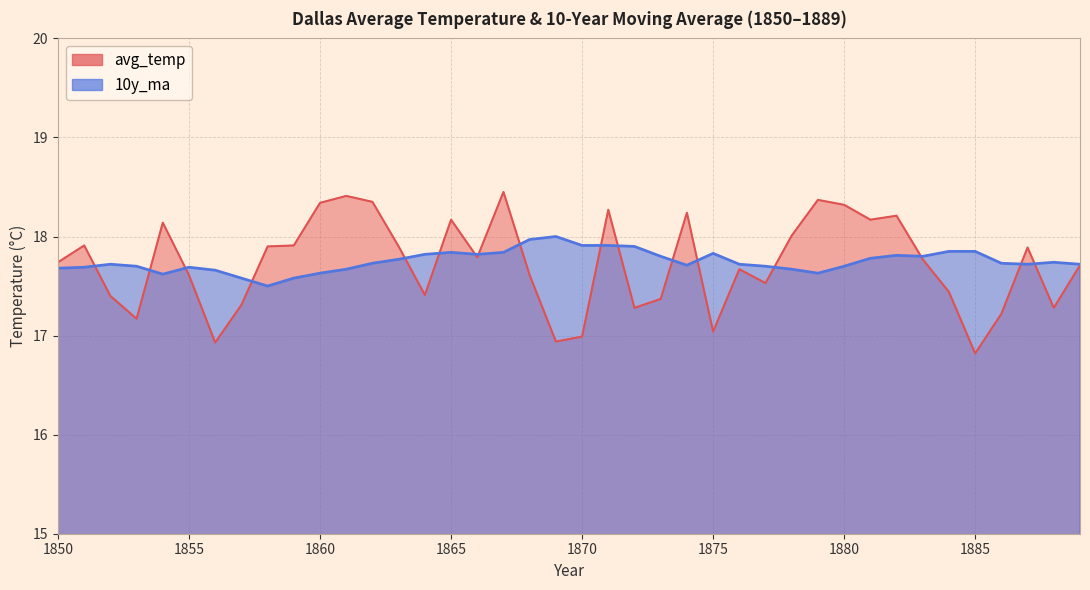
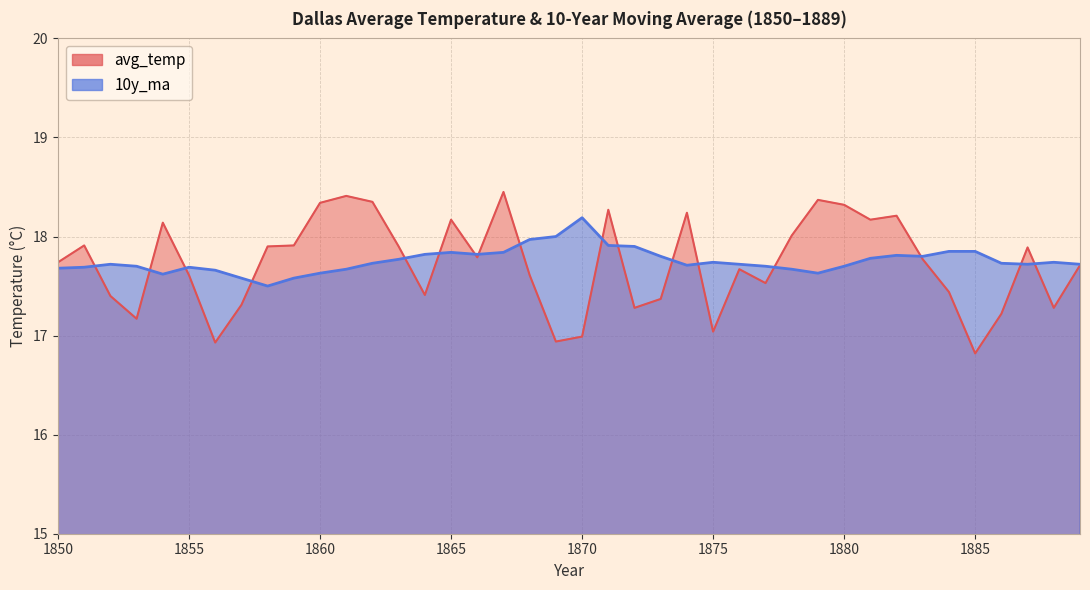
  {
    "avg_temp": {
      "1850": 17.7,
      "1855": 17.6,
      "1860": 18.3,
      "1865": 18.2,
      "1870": 17.0,
      "1875": 17.0,
      "1880": 18.3,
      "1885": 16.8
    },
    "10y_ma": {
      "1850": 17.7,
      "1855": 17.7,
      "1860": 17.6,
      "1865": 17.8,
-     "1870": 17.9,
-     "1875": 17.8,
+     "1870": 18.2,
+     "1875": 17.7,
      "1880": 17.7,
      "1885": 17.9
    }
  }
